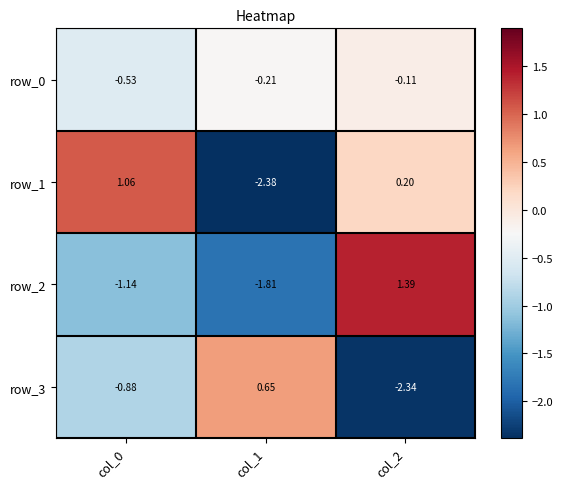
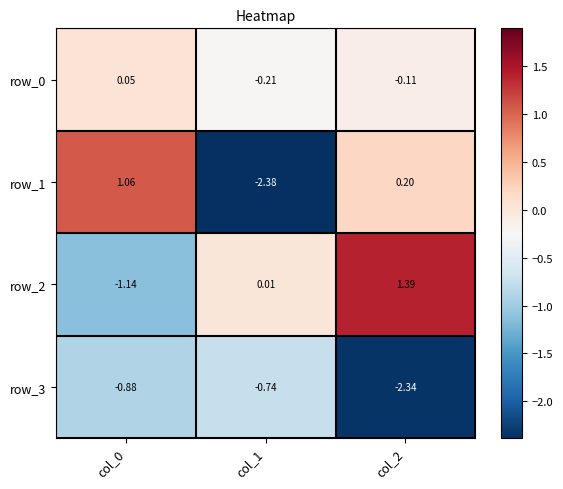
  {
    "row_0": {
-     "col_0": -0.53,
+     "col_0": 0.05,
      "col_1": -0.21,
      "col_2": -0.11
    },
    "row_1": {
      "col_0": 1.06,
      "col_1": -2.38,
      "col_2": 0.20
    },
    "row_2": {
      "col_0": -1.14,
-     "col_1": -1.81,
+     "col_1": 0.01,
      "col_2": 1.39
    },
    "row_3": {
      "col_0": -0.88,
-     "col_1": 0.65,
+     "col_1": -0.74,
      "col_2": -2.34
    }
  }
